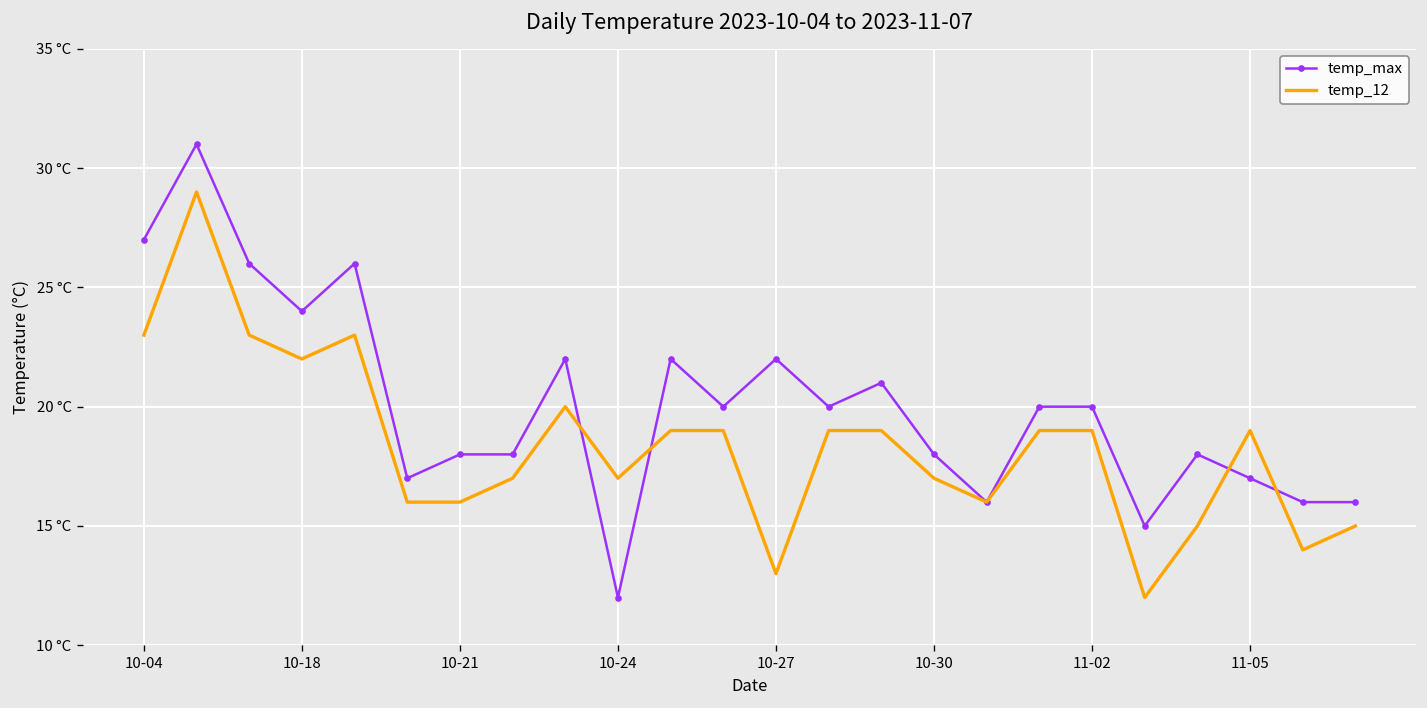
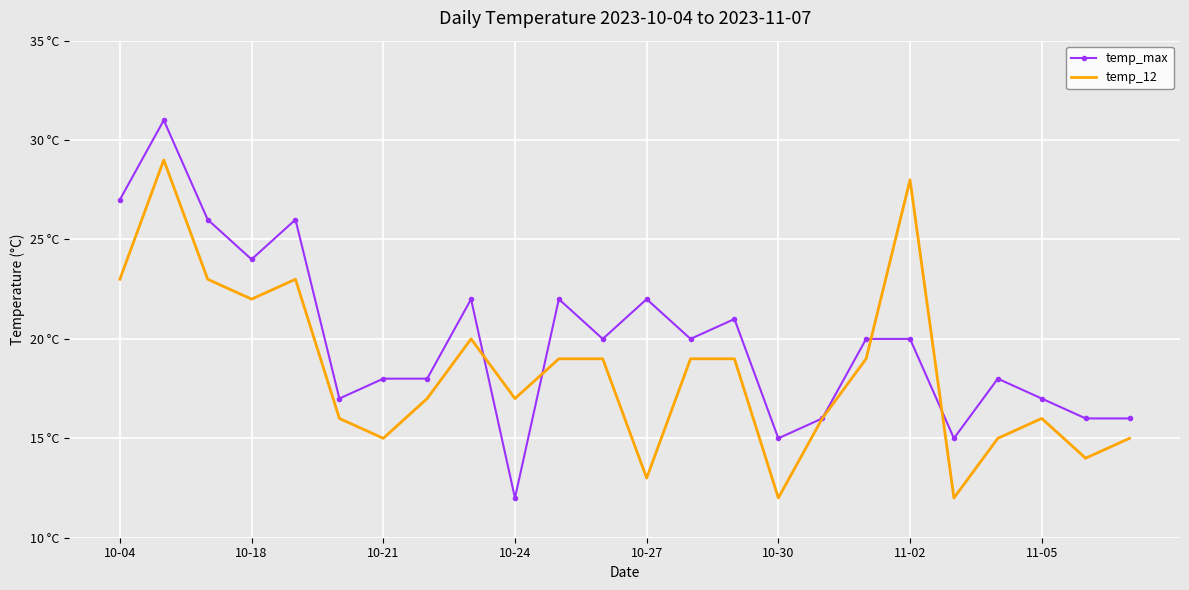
  {
    "temp_max": {
      "10-04": "27 °C",
      "10-18": "24 °C",
      "10-21": "18 °C",
      "10-24": "12 °C",
      "10-27": "22 °C",
-     "10-30": "18 °C",
+     "10-30": "15 °C",
      "11-02": "20 °C",
      "11-05": "17 °C"
    },
    "temp_12": {
      "10-04": "23 °C",
      "10-18": "22 °C",
-     "10-21": "16 °C",
+     "10-21": "15 °C",
      "10-24": "17 °C",
      "10-27": "13 °C",
-     "10-30": "17 °C",
-     "11-02": "19 °C",
-     "11-05": "19 °C"
+     "10-30": "12 °C",
+     "11-02": "28 °C",
+     "11-05": "16 °C"
    }
  }
